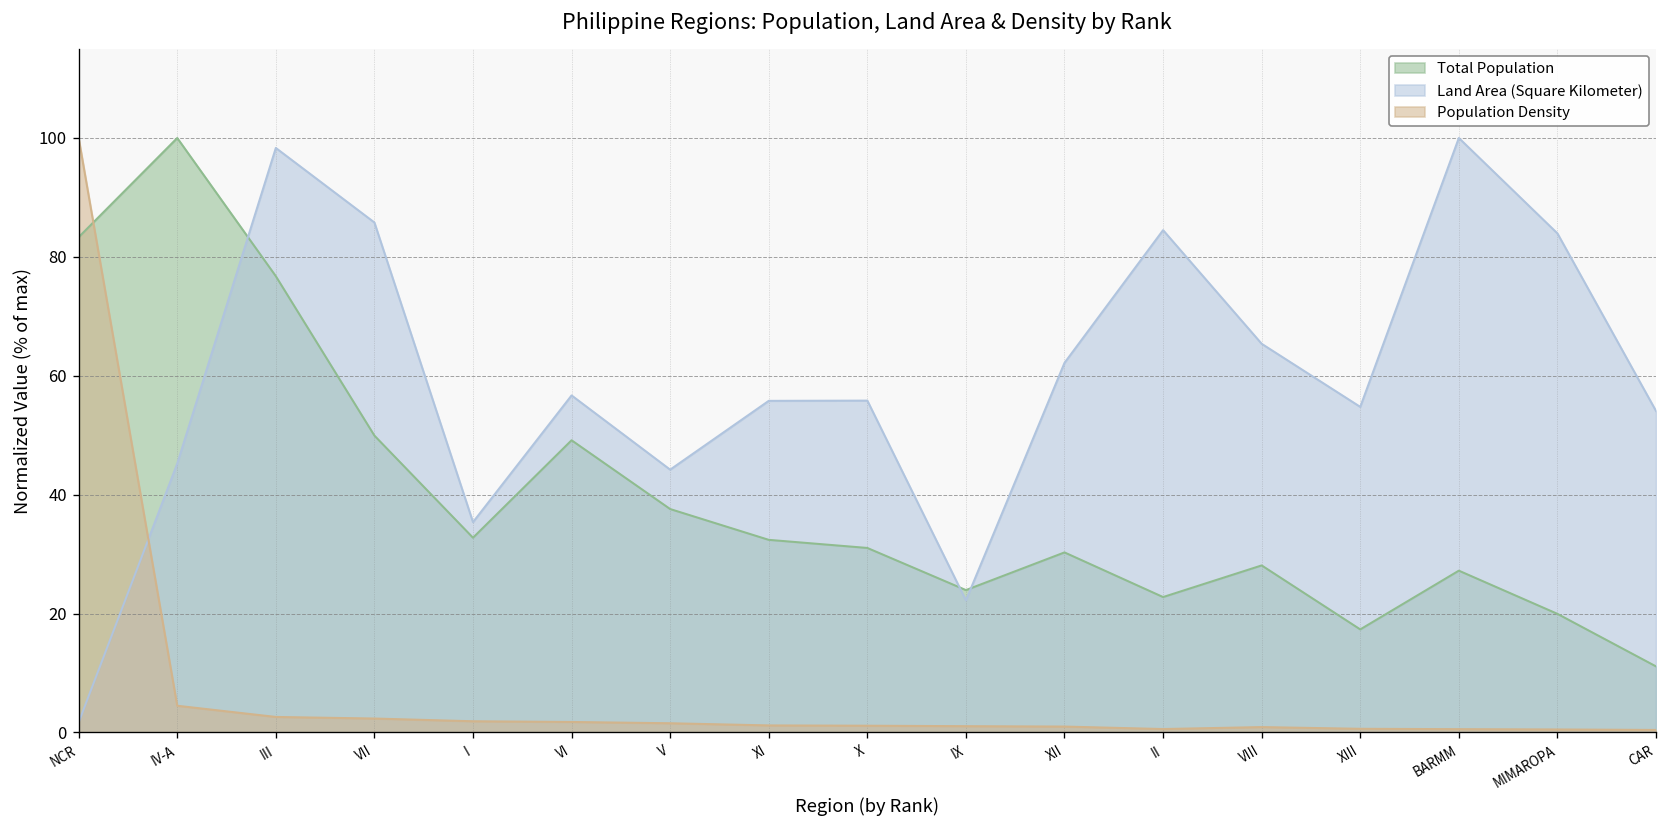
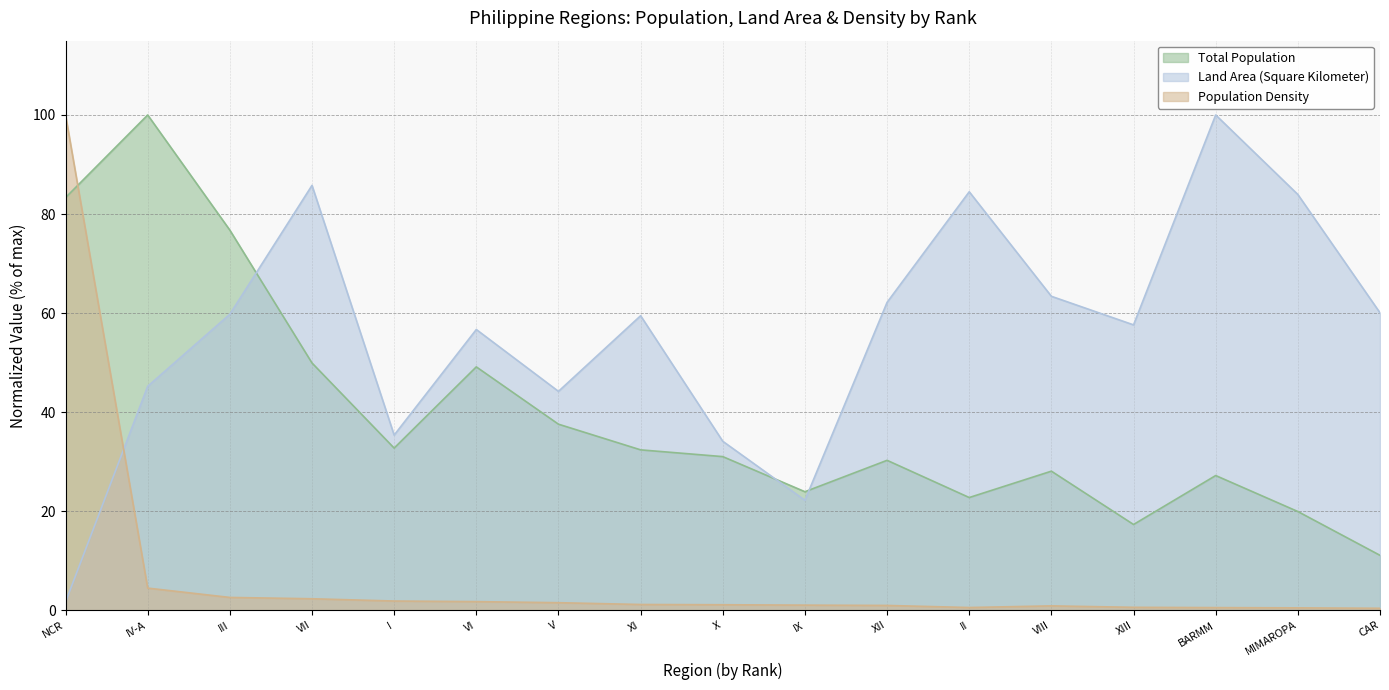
  {
    "Land Area (Square Kilometer)": {
      "NCR": 2,
      "IV-A": 45,
-     "III": 98,
+     "III": 60,
      "VII": 86,
      "I": 35,
      "VI": 57,
      "V": 44,
-     "XI": 56,
-     "X": 56,
+     "XI": 59,
+     "X": 34,
      "IX": 22,
      "XII": 62,
      "II": 84,
-     "VIII": 65,
-     "XIII": 55,
+     "VIII": 63,
+     "XIII": 58,
      "BARMM": 100,
      "MIMAROPA": 84,
-     "CAR": 54
+     "CAR": 60
    }
  }
